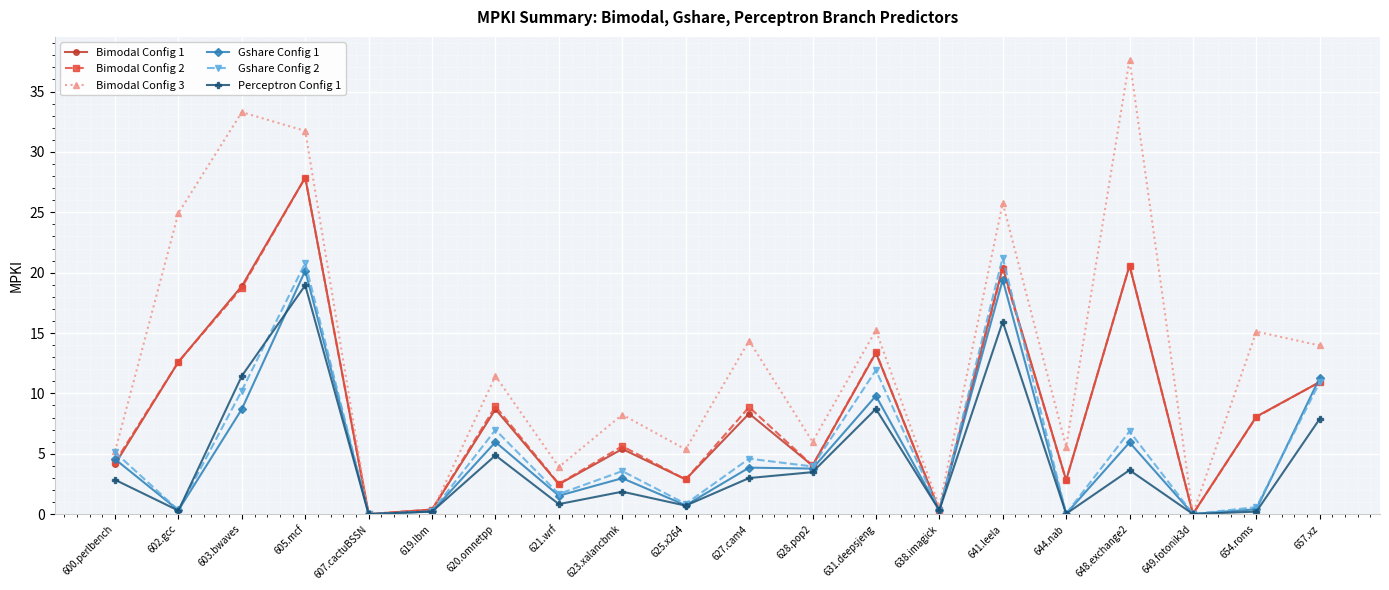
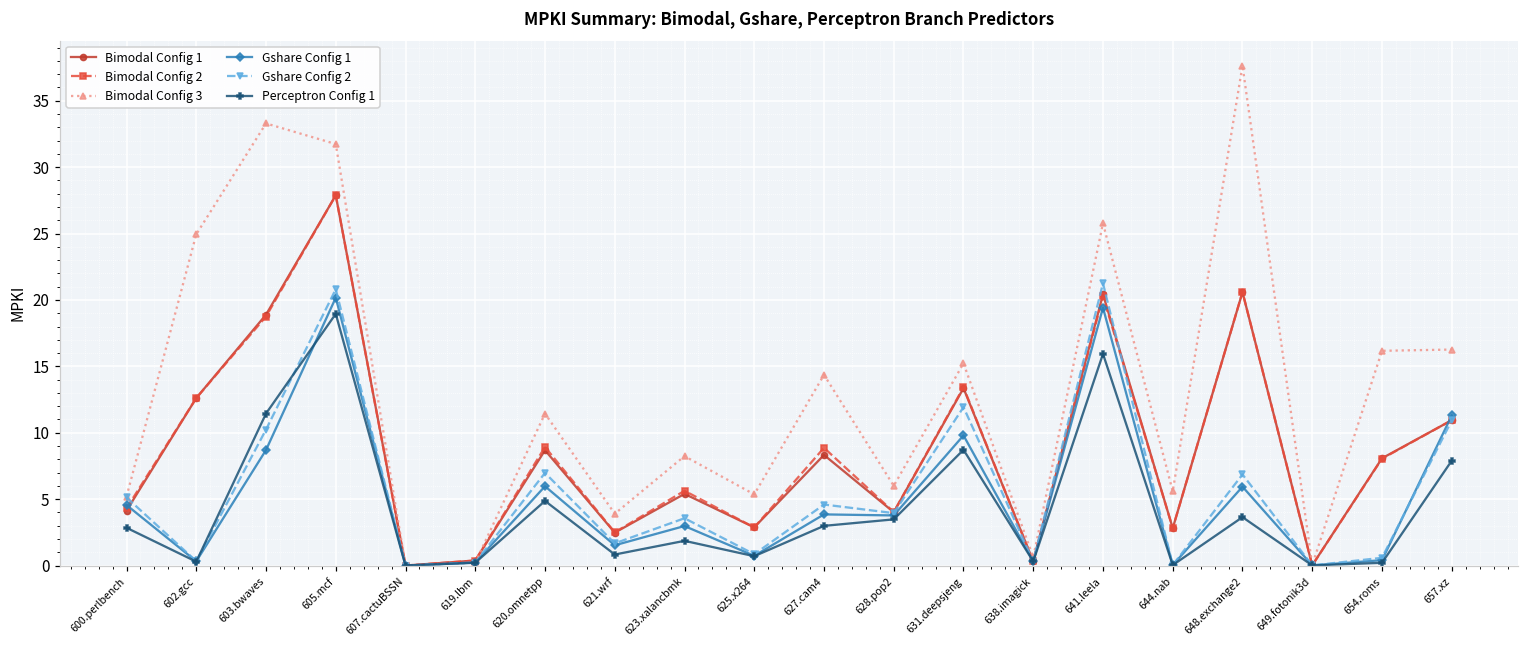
  {
    "Bimodal Config 3": {
      "602.gcc": 24.9,
      "603.bwaves": 33.3,
      "605.mcf": 31.7,
      "620.omnetpp": 11.4,
      "621.wrf": 3.9,
      "623.xalancbmk": 8.2,
      "625.x264": 5.4,
      "627.cam4": 14.4,
      "628.pop2": 6.0,
      "631.deepsjeng": 15.2,
      "638.imagick": 0.6,
      "641.leela": 25.8,
      "644.nab": 5.6,
      "648.exchange2": 37.6,
-     "654.roms": 15.1,
-     "657.xz": 14.0
+     "654.roms": 16.2,
+     "657.xz": 16.3
    },
    "Gshare Config 1": {
      "600.perlbench": 4.6,
      "603.bwaves": 8.7,
      "605.mcf": 20.2,
      "620.omnetpp": 6.0,
      "623.xalancbmk": 3.0,
      "627.cam4": 3.9,
      "631.deepsjeng": 9.8,
      "641.leela": 19.4,
      "648.exchange2": 5.9,
      "657.xz": 11.3
    },
    "Gshare Config 2": {
      "603.bwaves": 10.2,
      "605.mcf": 20.8,
      "620.omnetpp": 7.0,
      "623.xalancbmk": 3.6,
      "627.cam4": 4.6,
      "631.deepsjeng": 11.9,
      "641.leela": 21.2,
      "648.exchange2": 6.9
    },
    "Perceptron Config 1": {
      "600.perlbench": 2.8,
      "603.bwaves": 11.4,
      "605.mcf": 19.0,
      "620.omnetpp": 4.9,
      "621.wrf": 0.8,
      "623.xalancbmk": 1.9,
      "627.cam4": 3.0,
      "628.pop2": 3.5,
      "631.deepsjeng": 8.7,
      "641.leela": 15.9,
      "648.exchange2": 3.6,
      "657.xz": 7.9
    }
  }
